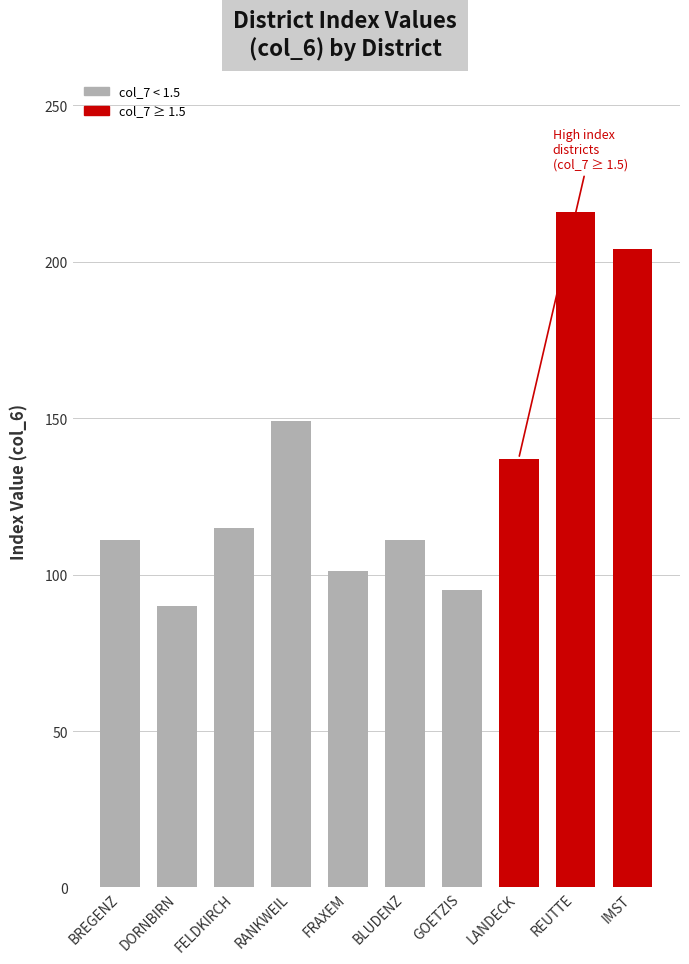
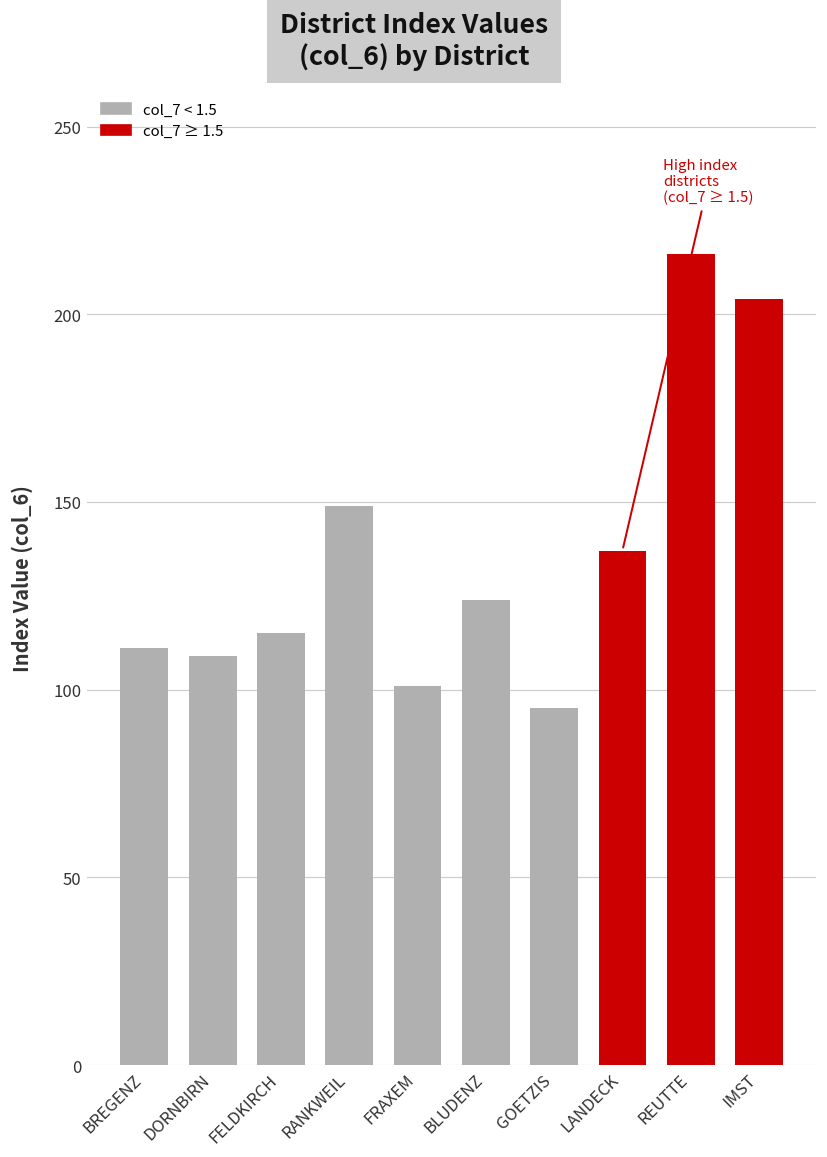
  {
    "BREGENZ": 111,
-   "DORNBIRN": 90,
+   "DORNBIRN": 109,
    "FELDKIRCH": 115,
    "RANKWEIL": 149,
    "FRAXEM": 101,
-   "BLUDENZ": 111,
+   "BLUDENZ": 124,
    "GOETZIS": 95,
    "LANDECK": 137,
    "IMST": 204
  }
